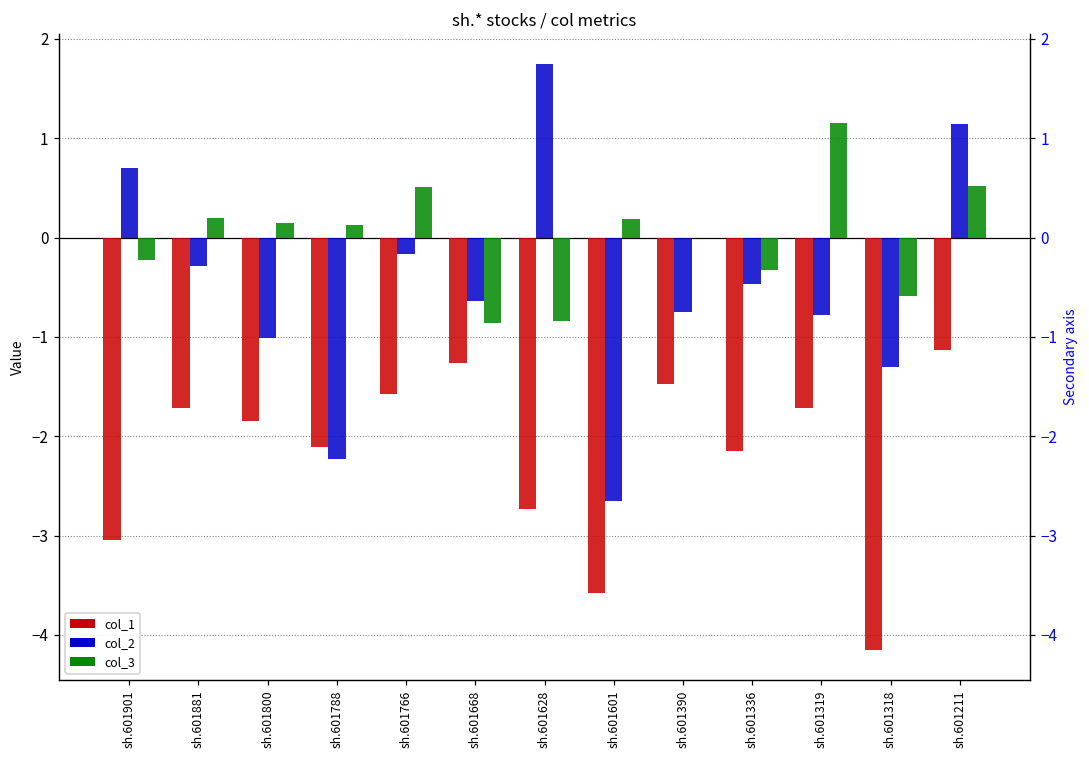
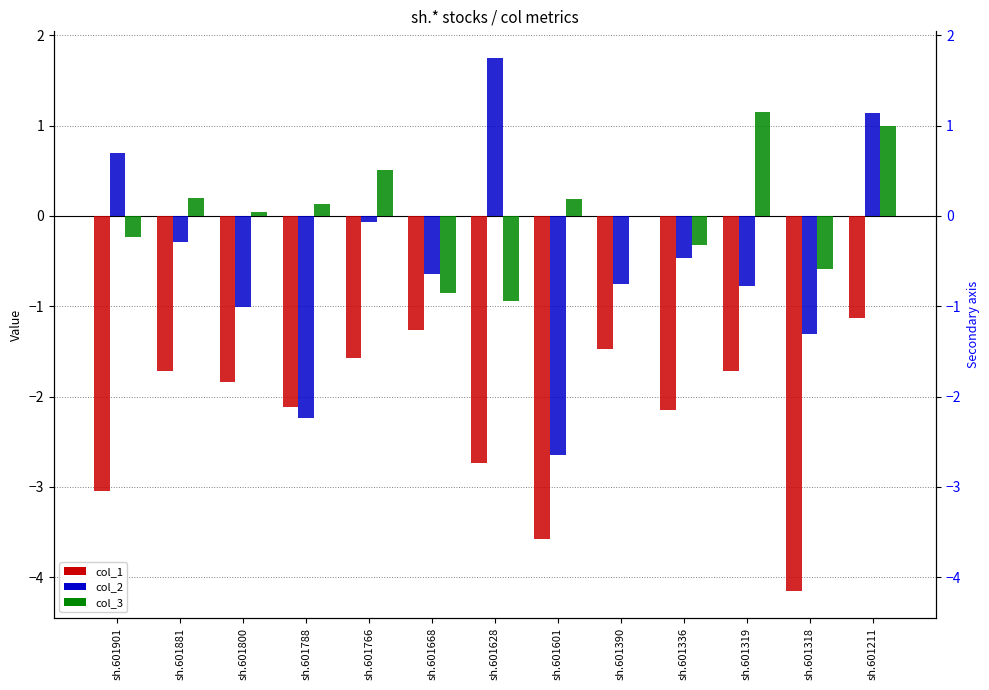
  {
    "col_1": {
      "sh.601901": -3.0,
      "sh.601881": -1.7,
      "sh.601800": -1.8,
      "sh.601788": -2.1,
      "sh.601766": -1.6,
      "sh.601668": -1.3,
      "sh.601628": -2.7,
      "sh.601601": -3.6,
      "sh.601390": -1.5,
      "sh.601336": -2.1,
      "sh.601319": -1.7,
      "sh.601318": -4.2,
      "sh.601211": -1.1
    },
    "col_2": {
      "sh.601901": 0.7,
      "sh.601881": -0.3,
      "sh.601800": -1.0,
      "sh.601788": -2.2,
-     "sh.601766": -0.2,
+     "sh.601766": -0.1,
      "sh.601668": -0.6,
      "sh.601628": 1.7,
      "sh.601601": -2.6,
      "sh.601390": -0.8,
      "sh.601336": -0.5,
      "sh.601319": -0.8,
      "sh.601318": -1.3,
      "sh.601211": 1.1
    },
    "col_3": {
      "sh.601901": -0.2,
      "sh.601881": 0.2,
-     "sh.601800": 0.1,
+     "sh.601800": 0.0,
      "sh.601788": 0.1,
      "sh.601766": 0.5,
      "sh.601668": -0.9,
-     "sh.601628": -0.8,
+     "sh.601628": -0.9,
      "sh.601601": 0.2,
      "sh.601390": 0.0,
      "sh.601336": -0.3,
      "sh.601319": 1.2,
      "sh.601318": -0.6,
-     "sh.601211": 0.5
+     "sh.601211": 1.0
    }
  }
